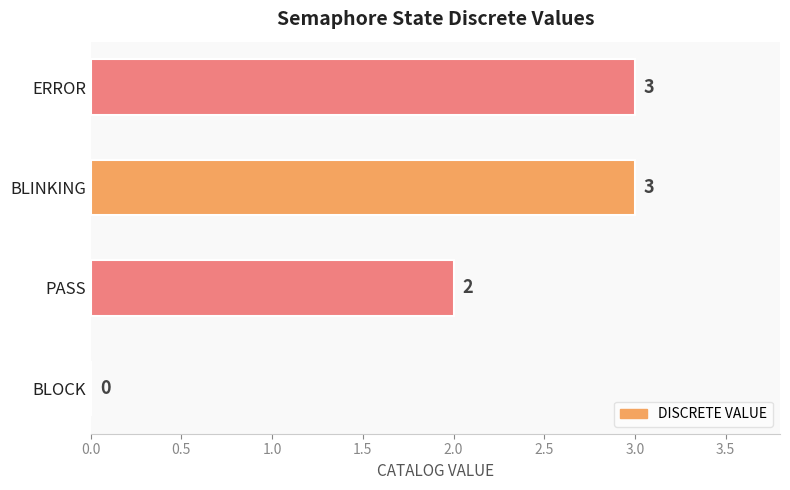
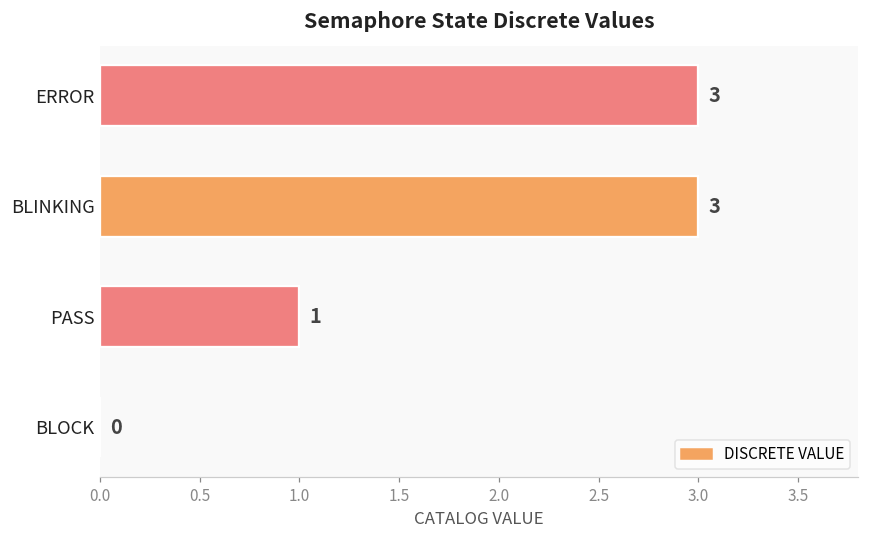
  {
    "ERROR": 3,
    "BLINKING": 3,
-   "PASS": 2,
+   "PASS": 1,
    "BLOCK": 0
  }
